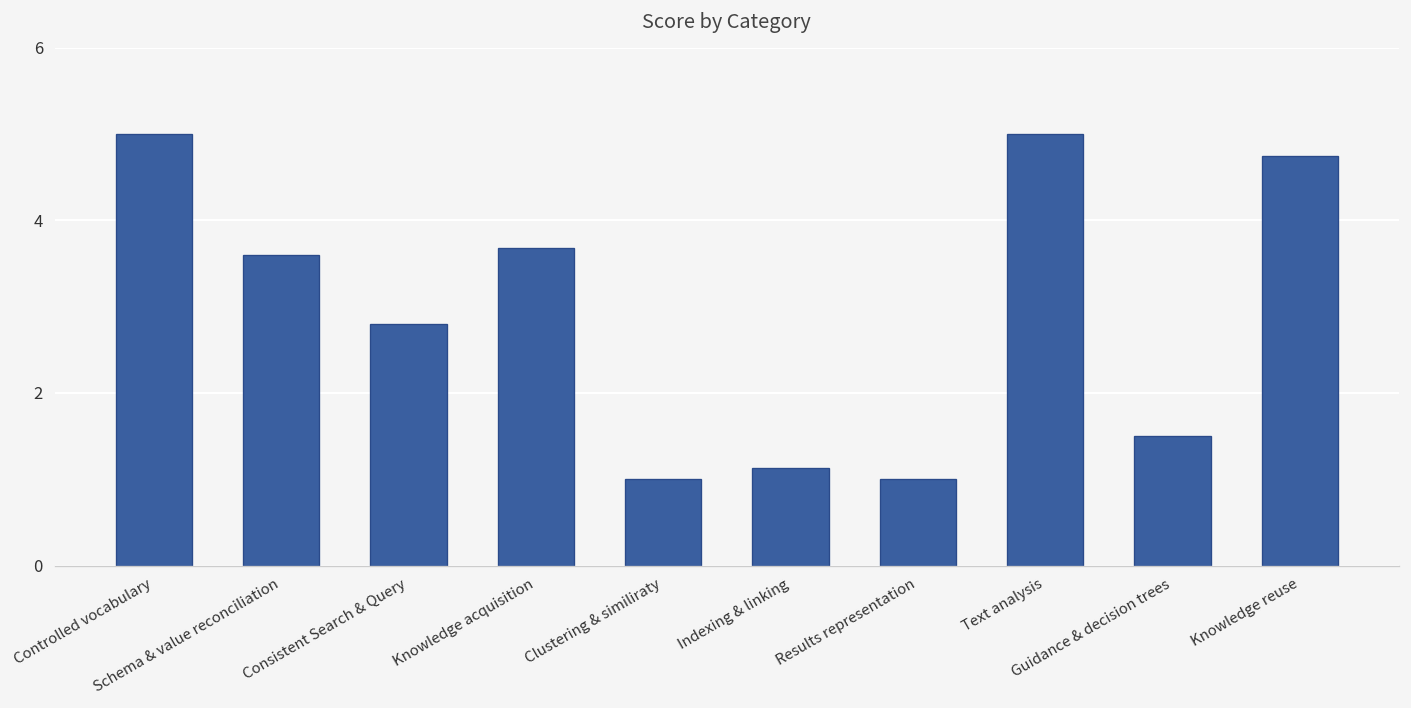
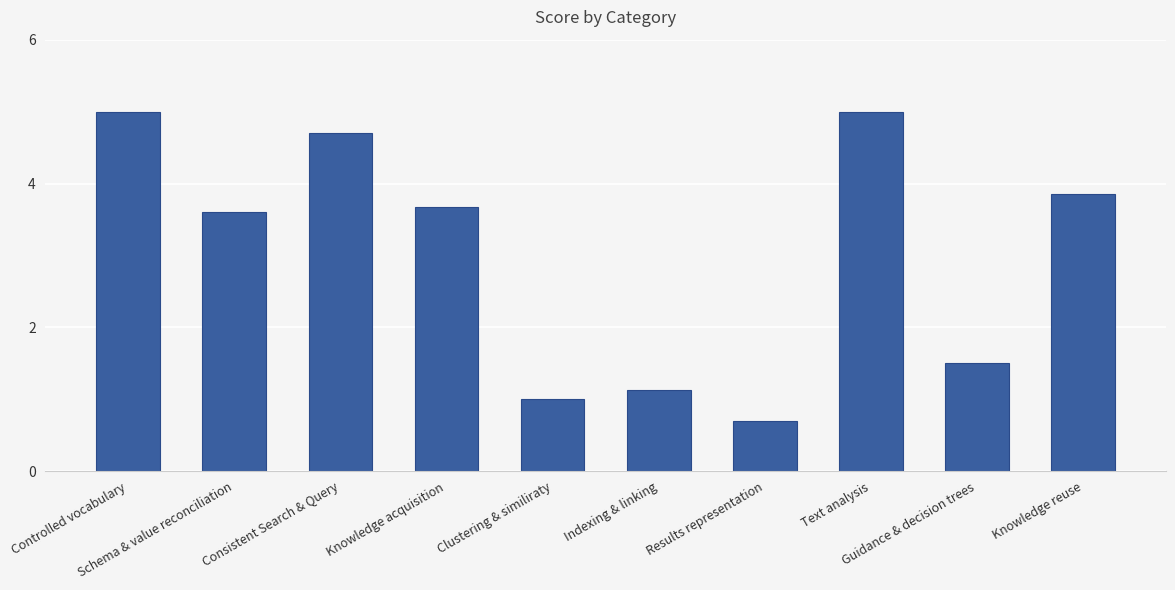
  {
    "Controlled vocabulary": 5.0,
    "Schema & value reconciliation": 3.6,
-   "Consistent Search & Query": 2.8,
+   "Consistent Search & Query": 4.7,
    "Knowledge acquisition": 3.7,
    "Clustering & similiraty": 1.0,
    "Indexing & linking": 1.1,
-   "Results representation": 1.0,
+   "Results representation": 0.7,
    "Text analysis": 5.0,
    "Guidance & decision trees": 1.5,
-   "Knowledge reuse": 4.7
+   "Knowledge reuse": 3.9
  }
